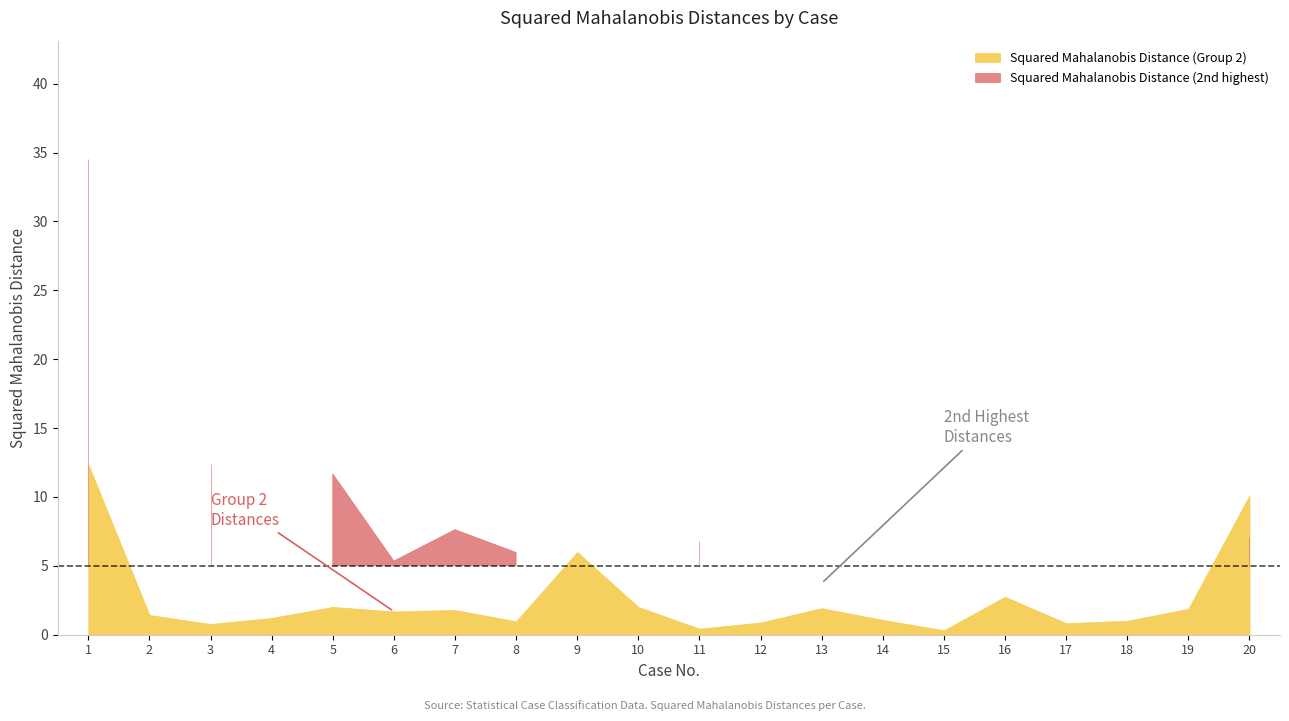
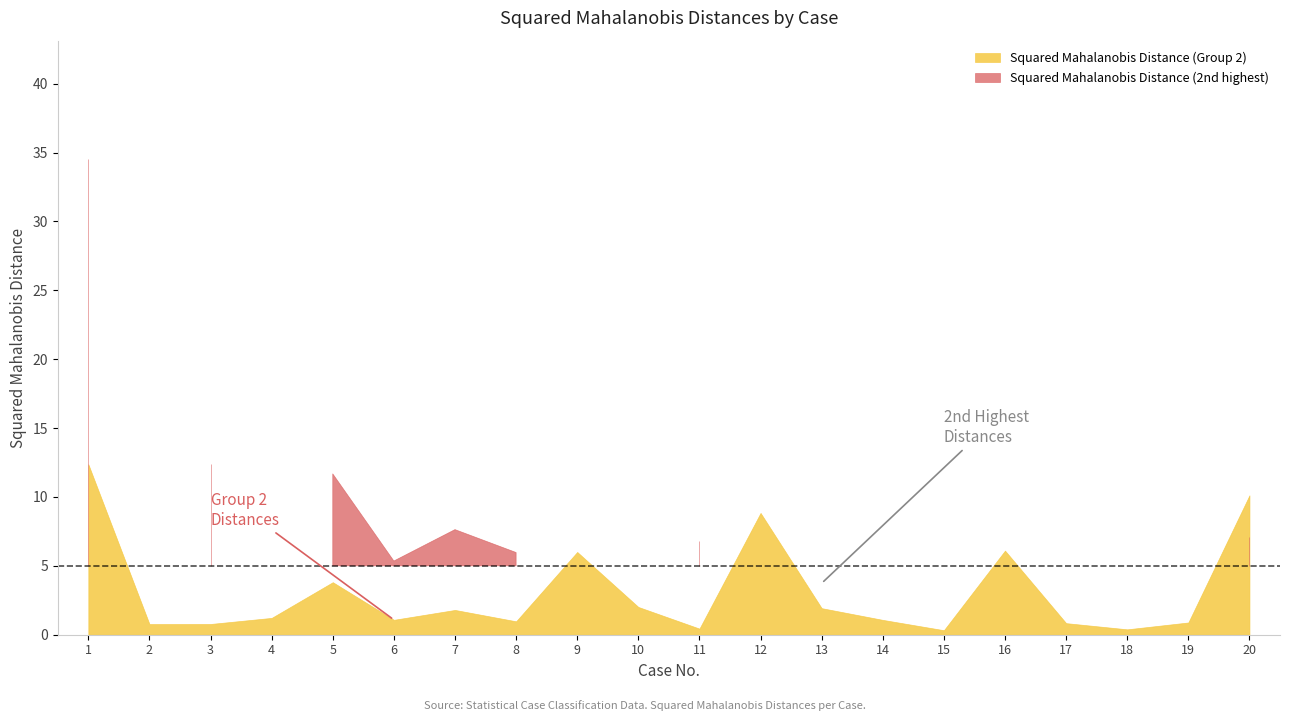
  {
    "1": 12.4,
-   "2": 1.4,
+   "2": 0.8,
    "3": 0.8,
-   "5": 2.0,
-   "6": 1.7,
+   "5": 3.8,
+   "6": 1.1,
    "7": 1.8,
    "8": 1.0,
    "9": 6.0,
    "10": 2.0,
    "11": 0.4,
-   "12": 0.9,
+   "12": 8.8,
    "13": 1.9,
    "14": 1.1,
    "15": 0.3,
-   "16": 2.8,
+   "16": 6.1,
    "17": 0.8,
-   "18": 1.0,
-   "19": 1.9,
+   "18": 0.4,
+   "19": 0.9,
    "20": 10.1
  }
